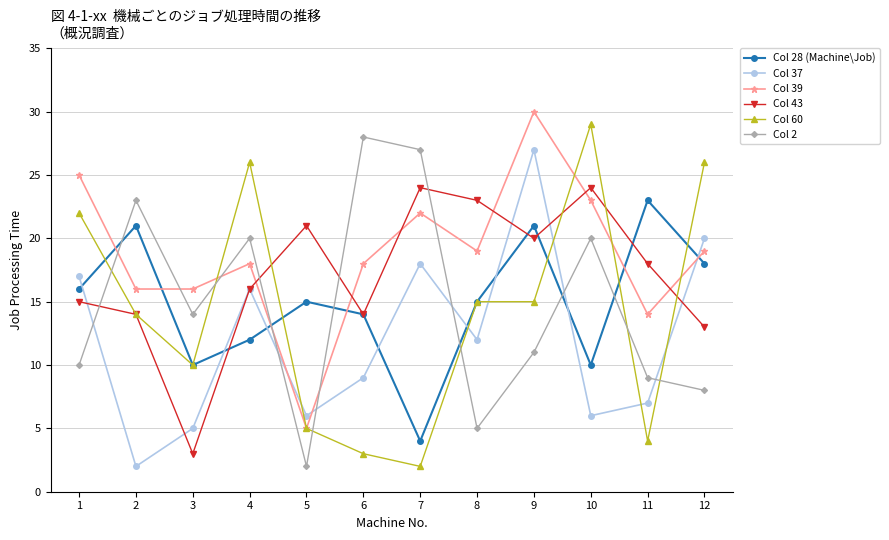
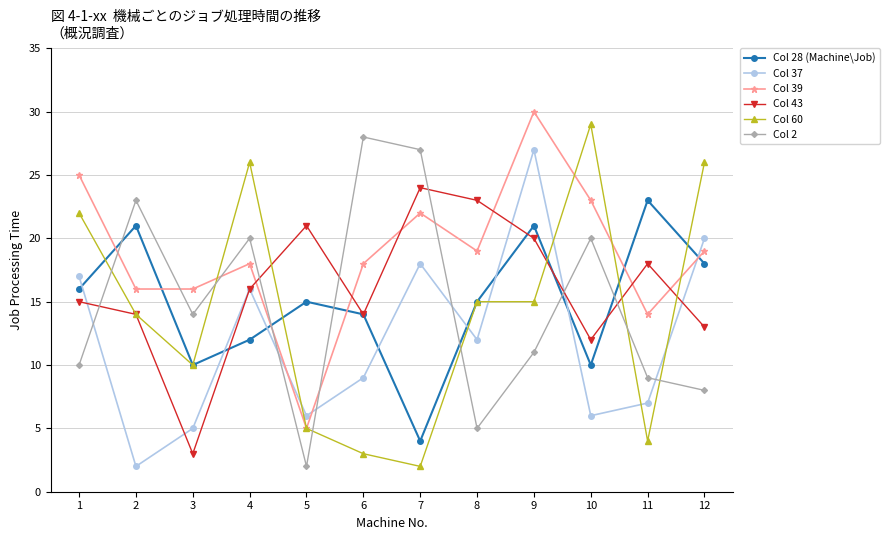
  {
    "Col 28 (Machine\\Job)": {
      "1": 16,
      "2": 21,
      "4": 12,
      "5": 15,
      "7": 4,
      "9": 21,
      "10": 10,
      "11": 23,
      "12": 18
    },
    "Col 37": {
      "1": 17,
      "2": 2,
      "3": 5,
      "5": 6,
      "6": 9,
      "7": 18,
      "8": 12,
      "9": 27,
      "10": 6,
      "11": 7,
      "12": 20
    },
    "Col 39": {
      "1": 25,
      "2": 16,
      "3": 16,
      "4": 18,
      "6": 18,
      "7": 22,
      "8": 19,
      "9": 30,
      "10": 23,
      "11": 14,
      "12": 19
    },
    "Col 43": {
      "1": 15,
      "3": 3,
      "5": 21,
      "7": 24,
      "8": 23,
      "9": 20,
-     "10": 24,
+     "10": 12,
      "11": 18,
      "12": 13
    },
    "Col 60": {
      "1": 22,
      "4": 26,
      "6": 3,
      "7": 2,
      "9": 15,
      "10": 29,
      "11": 4,
      "12": 26
    },
    "Col 2": {
      "1": 10,
      "2": 23,
      "3": 14,
      "4": 20,
      "5": 2,
      "6": 28,
      "7": 27,
      "8": 5,
      "9": 11,
      "10": 20,
      "11": 9,
      "12": 8
    }
  }
